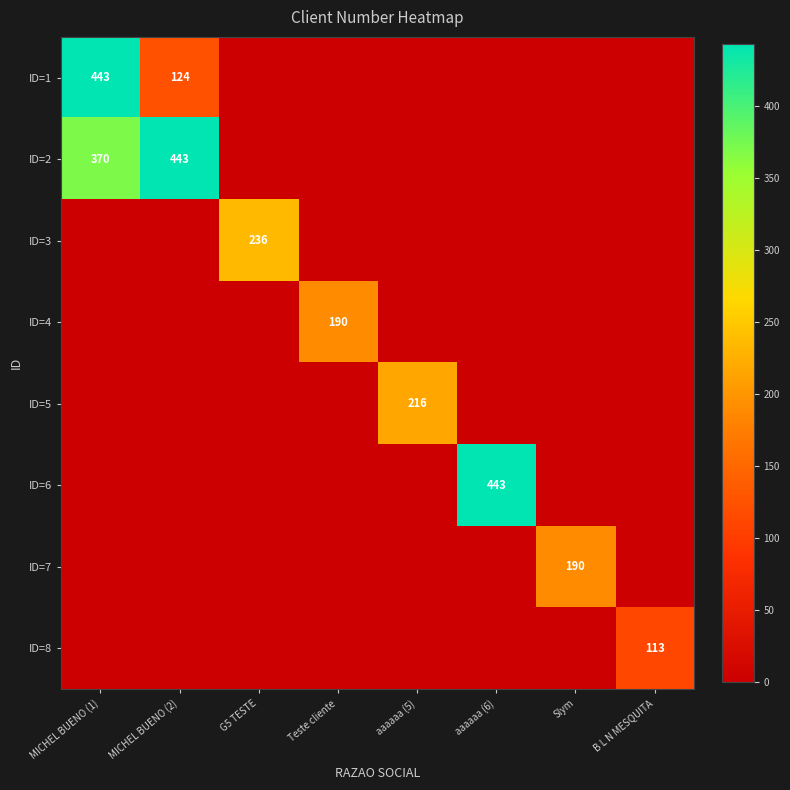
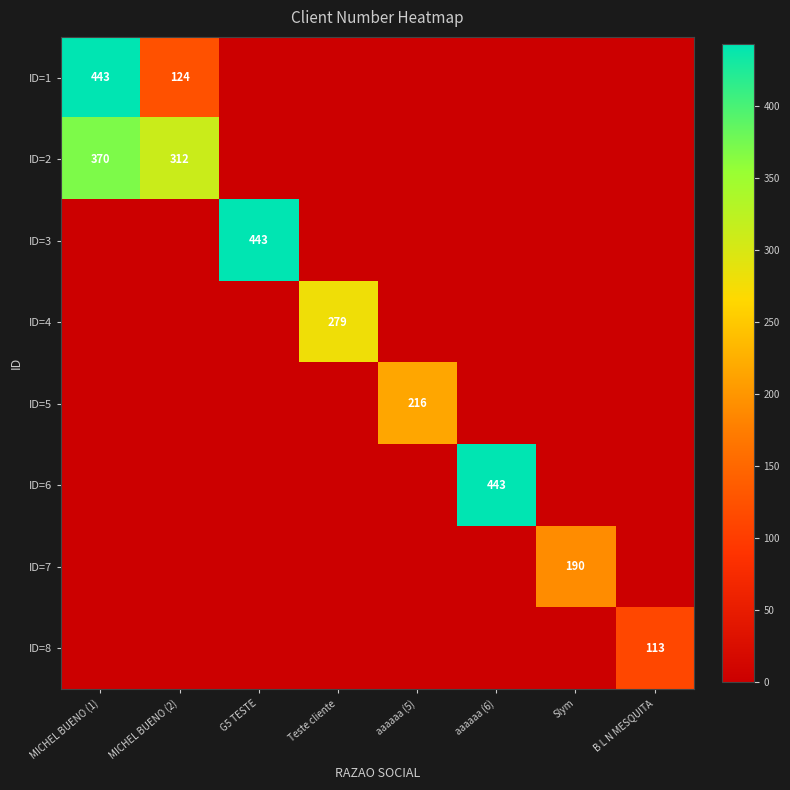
  {
    "ID=1": {
      "MICHEL BUENO (1)": 443,
      "MICHEL BUENO (2)": 124
    },
    "ID=2": {
      "MICHEL BUENO (1)": 370,
-     "MICHEL BUENO (2)": 443
+     "MICHEL BUENO (2)": 312
    },
    "ID=3": {
-     "G5 TESTE": 236
+     "G5 TESTE": 443
    },
    "ID=4": {
-     "Teste cliente": 190
+     "Teste cliente": 279
    },
    "ID=5": {
      "aaaaaa (5)": 216
    },
    "ID=6": {
      "aaaaaa (6)": 443
    },
    "ID=7": {
      "Slym": 190
    },
    "ID=8": {
      "B L N MESQUITA": 113
    }
  }
